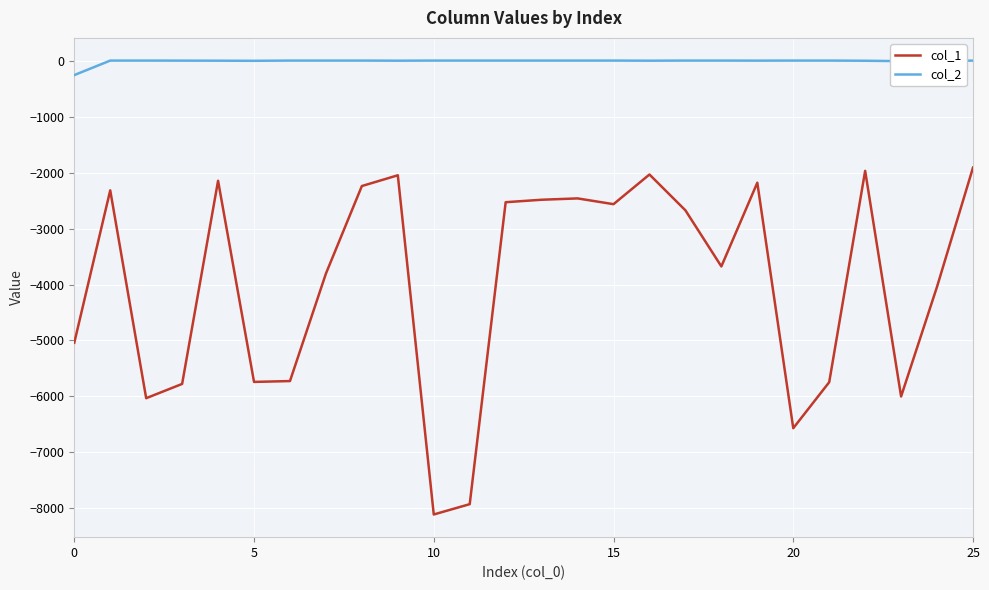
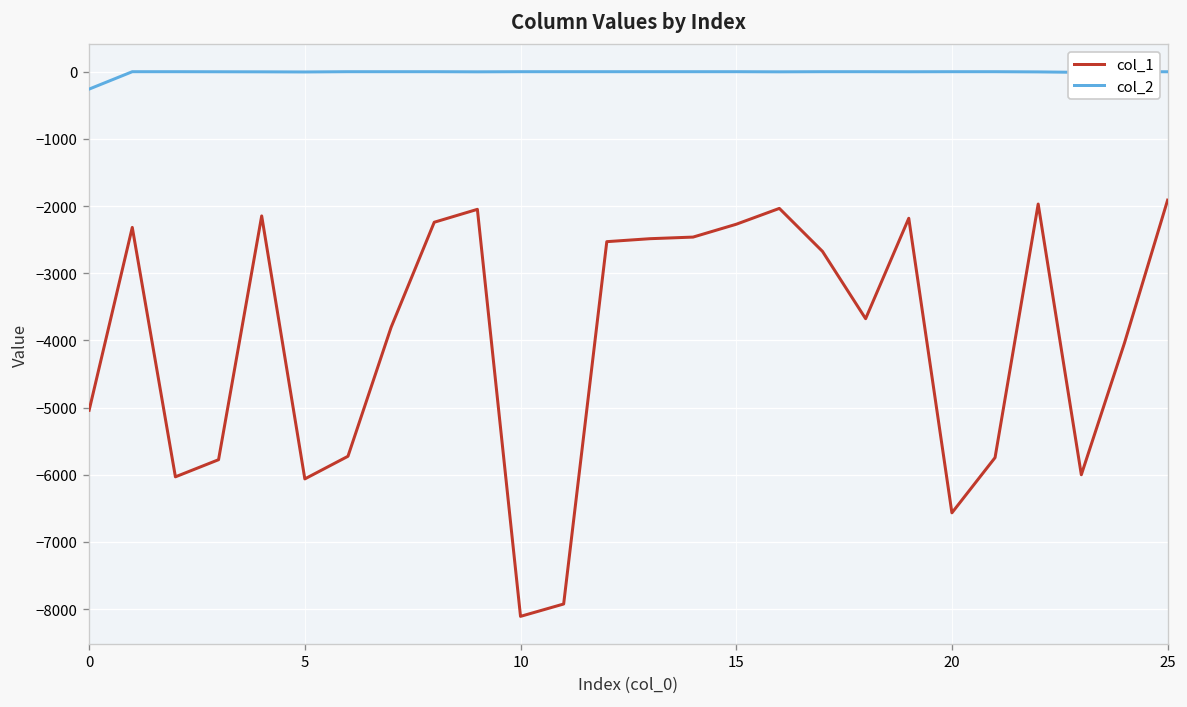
  {
    "col_1": {
      "0": -5000,
-     "5": -5700,
+     "5": -6100,
      "10": -8100,
-     "15": -2600,
+     "15": -2300,
      "20": -6600,
      "25": -1900
    },
    "col_2": {
      "0": -300,
      "5": 0,
      "10": 0,
      "15": 0,
      "20": 0,
      "25": 0
    }
  }
